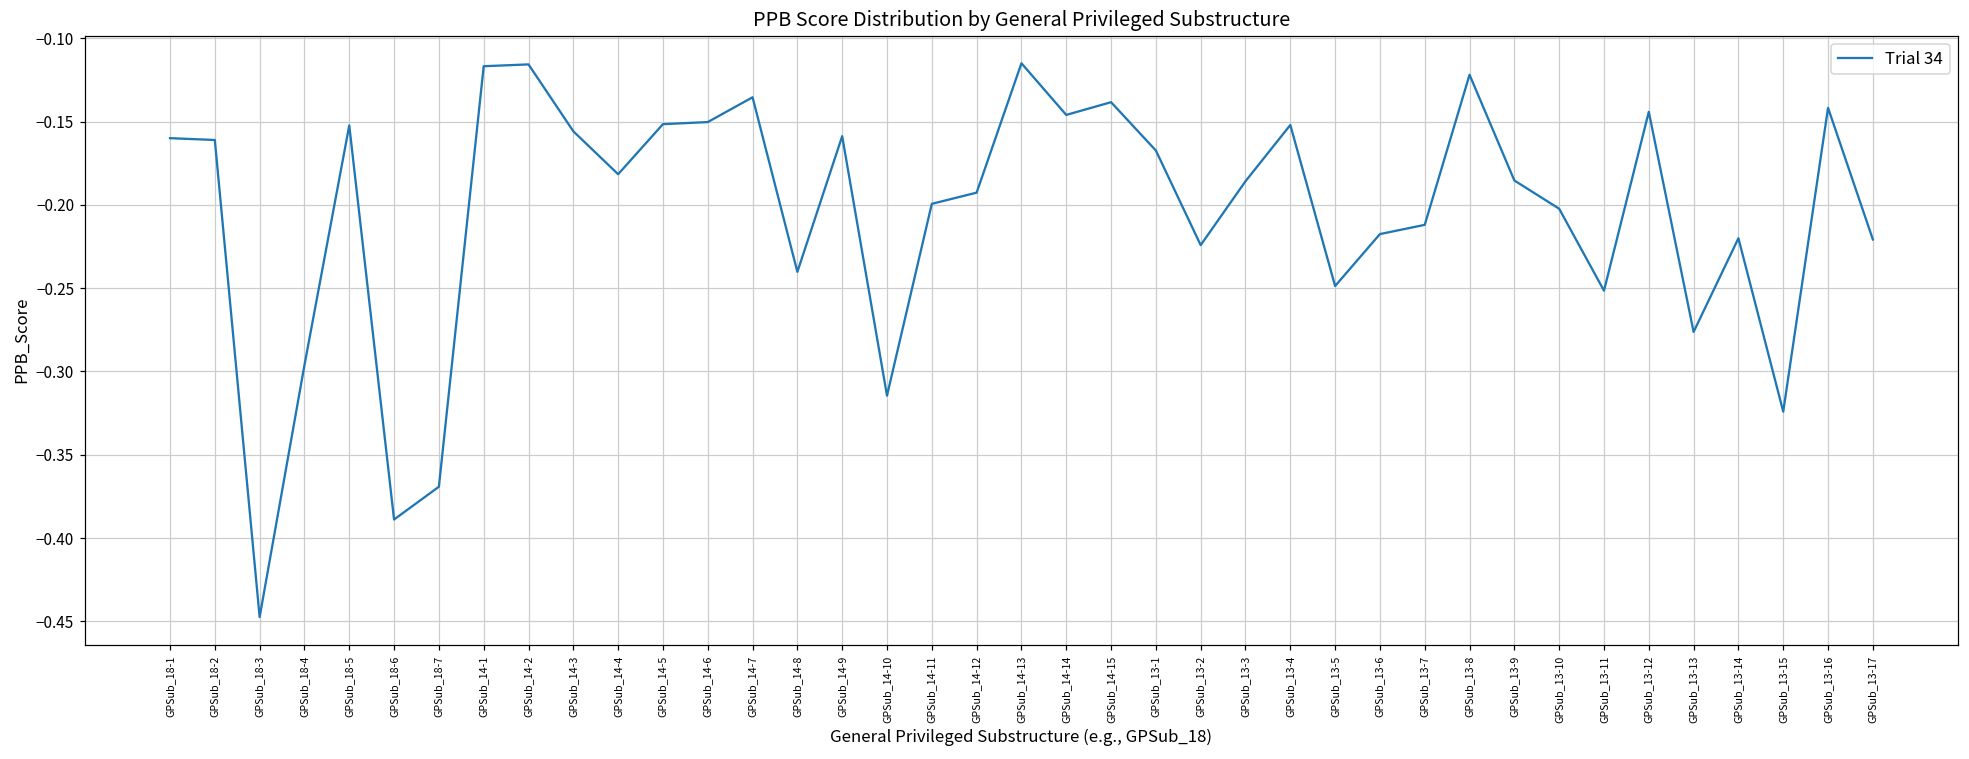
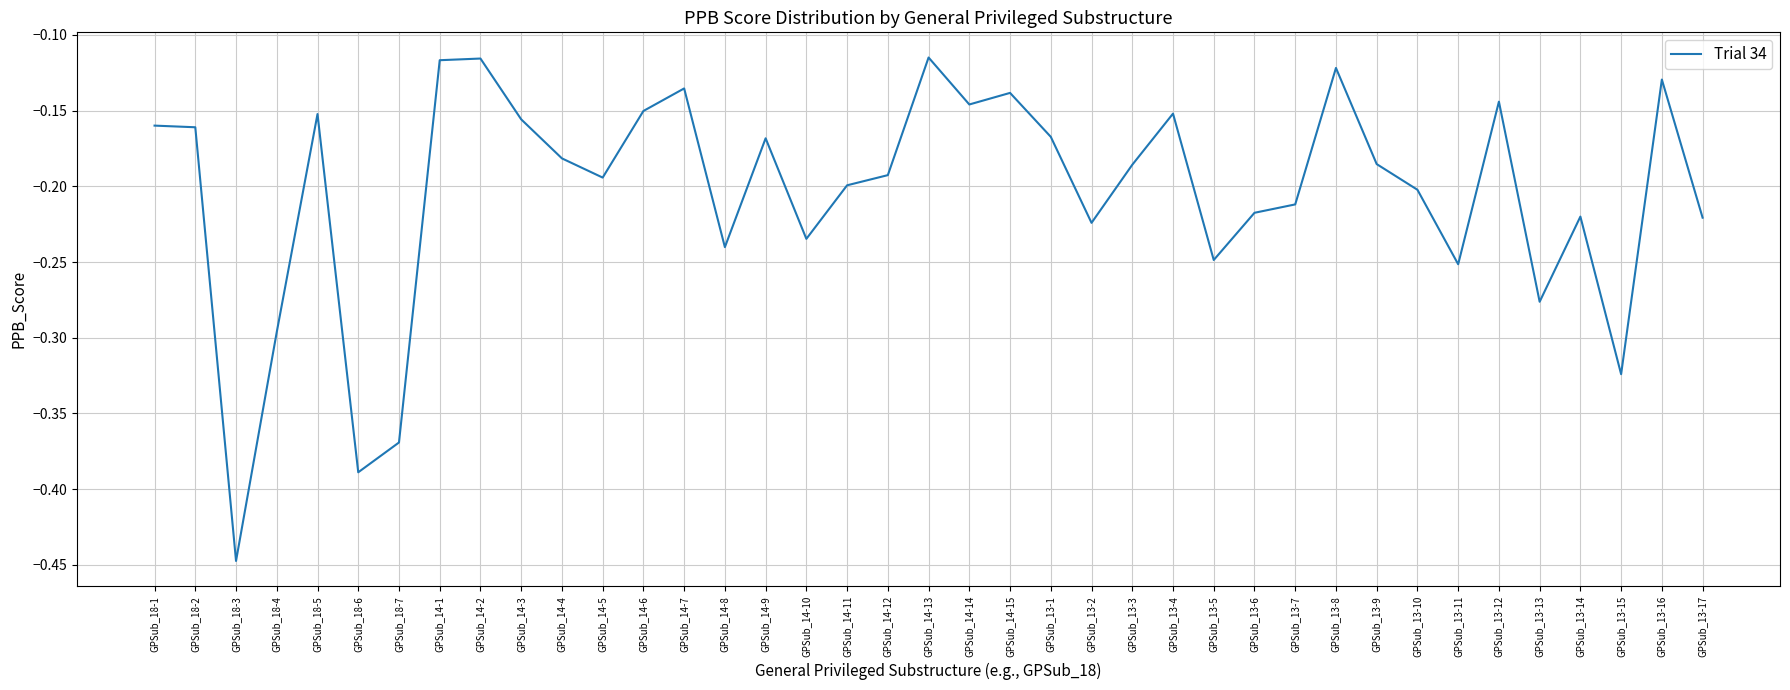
  {
    "GPSub_18-1": -0.160,
    "GPSub_18-2": -0.161,
    "GPSub_18-3": -0.447,
    "GPSub_18-4": -0.296,
    "GPSub_18-5": -0.152,
    "GPSub_18-6": -0.389,
    "GPSub_18-7": -0.369,
    "GPSub_14-1": -0.117,
    "GPSub_14-2": -0.116,
    "GPSub_14-3": -0.156,
    "GPSub_14-4": -0.182,
-   "GPSub_14-5": -0.151,
+   "GPSub_14-5": -0.194,
    "GPSub_14-6": -0.150,
    "GPSub_14-7": -0.135,
    "GPSub_14-8": -0.240,
-   "GPSub_14-9": -0.159,
-   "GPSub_14-10": -0.315,
+   "GPSub_14-9": -0.168,
+   "GPSub_14-10": -0.235,
    "GPSub_14-11": -0.199,
    "GPSub_14-12": -0.193,
    "GPSub_14-13": -0.115,
    "GPSub_14-14": -0.146,
    "GPSub_14-15": -0.138,
    "GPSub_13-1": -0.167,
    "GPSub_13-2": -0.224,
    "GPSub_13-3": -0.186,
    "GPSub_13-4": -0.152,
    "GPSub_13-5": -0.249,
    "GPSub_13-6": -0.217,
    "GPSub_13-7": -0.212,
    "GPSub_13-8": -0.122,
    "GPSub_13-9": -0.185,
    "GPSub_13-10": -0.202,
    "GPSub_13-11": -0.251,
    "GPSub_13-12": -0.144,
    "GPSub_13-13": -0.276,
    "GPSub_13-14": -0.220,
    "GPSub_13-15": -0.324,
-   "GPSub_13-16": -0.142,
+   "GPSub_13-16": -0.129,
    "GPSub_13-17": -0.221
  }
